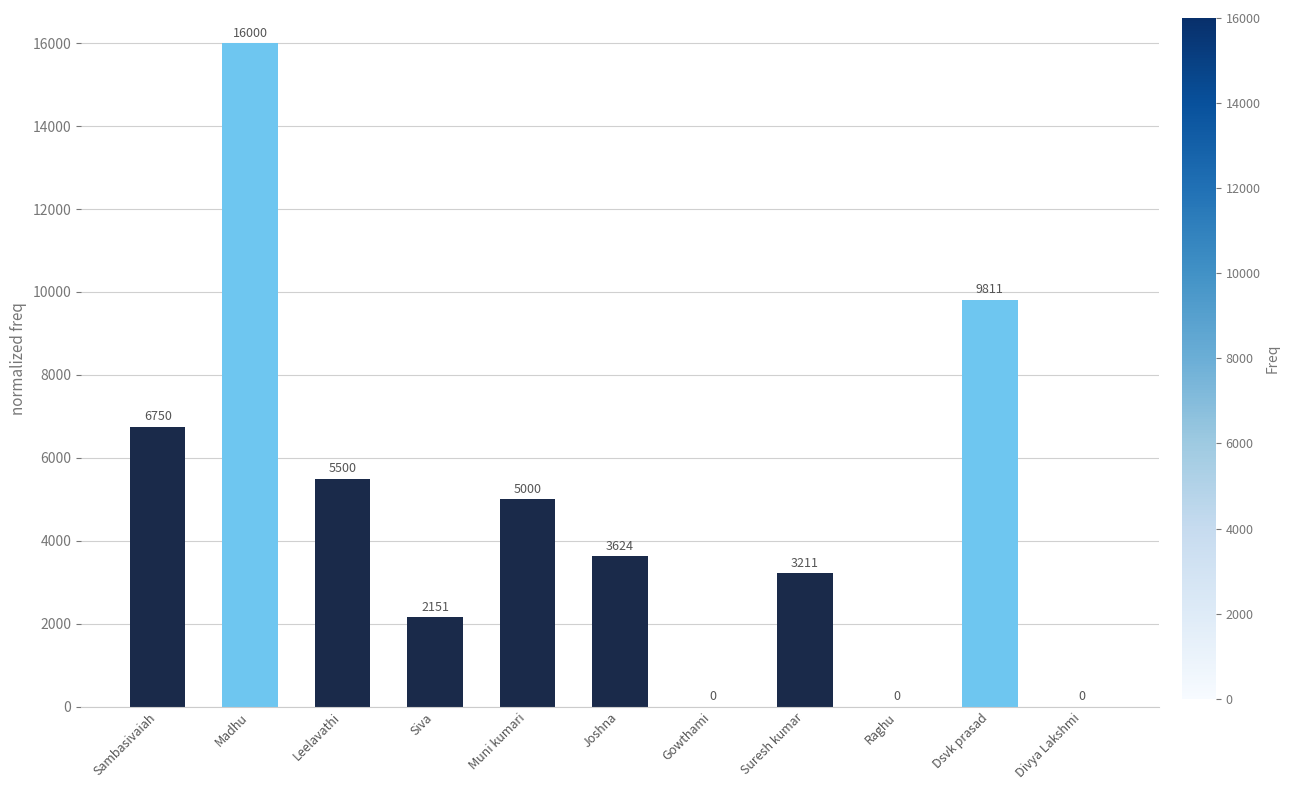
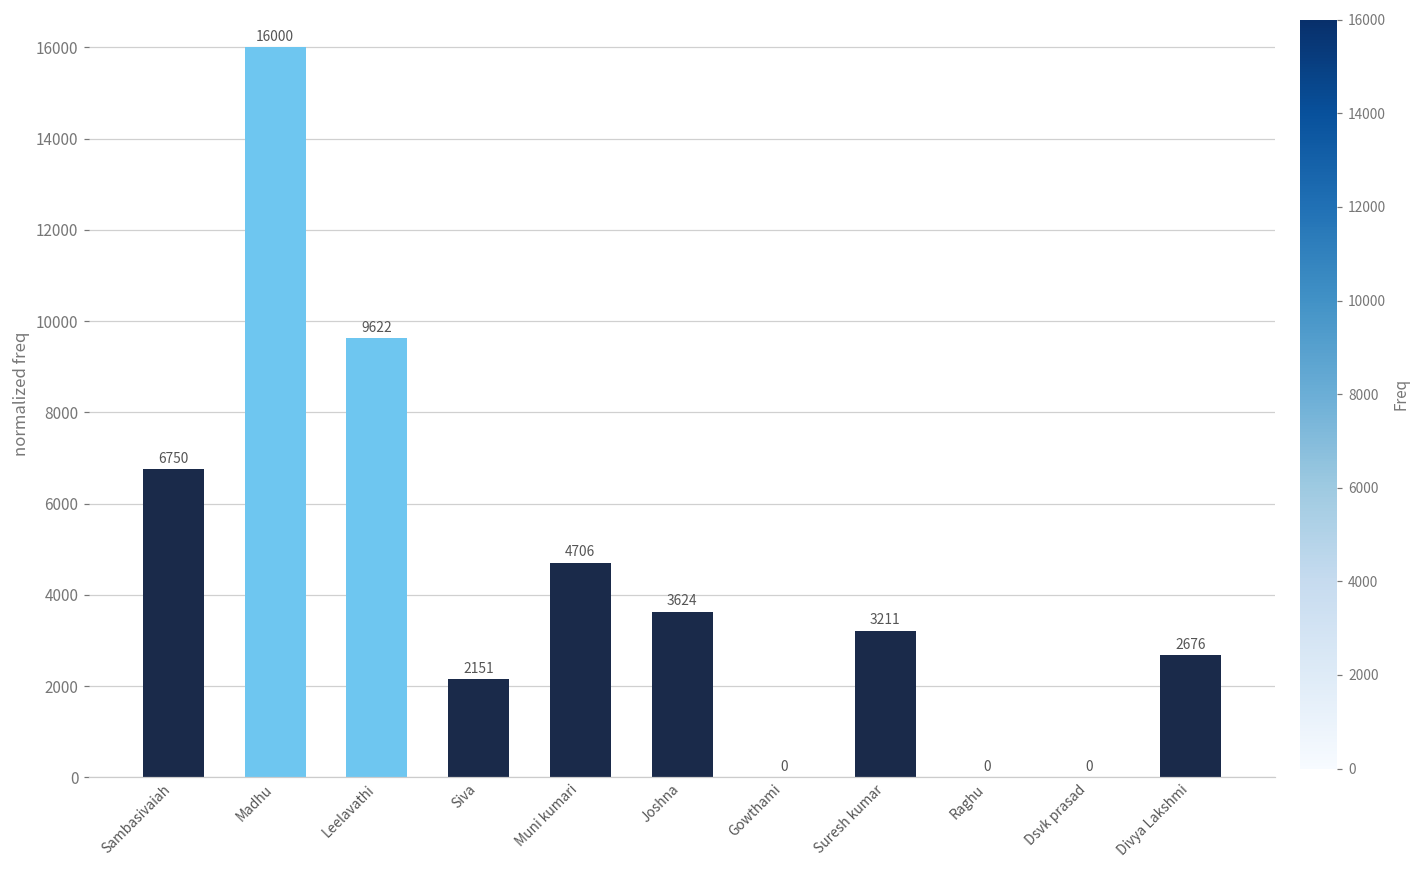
  {
    "Sambasivaiah": 6750,
    "Madhu": 16000,
-   "Leelavathi": 5500,
+   "Leelavathi": 9622,
    "Siva": 2151,
-   "Muni kumari": 5000,
+   "Muni kumari": 4706,
    "Joshna": 3624,
    "Gowthami": 0,
    "Suresh kumar": 3211,
    "Raghu": 0,
-   "Dsvk prasad": 9811,
-   "Divya Lakshmi": 0
+   "Dsvk prasad": 0,
+   "Divya Lakshmi": 2676
  }
